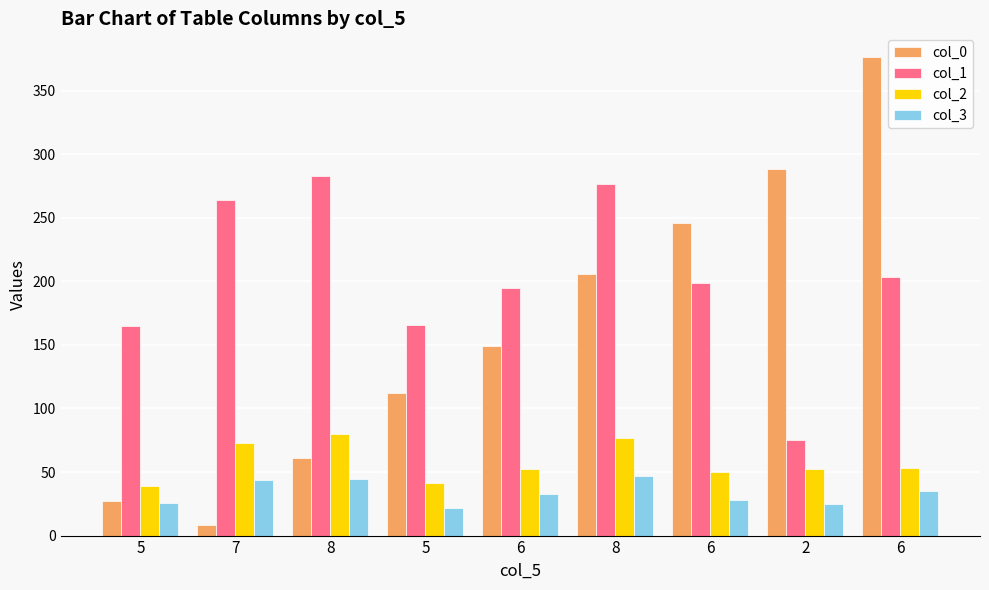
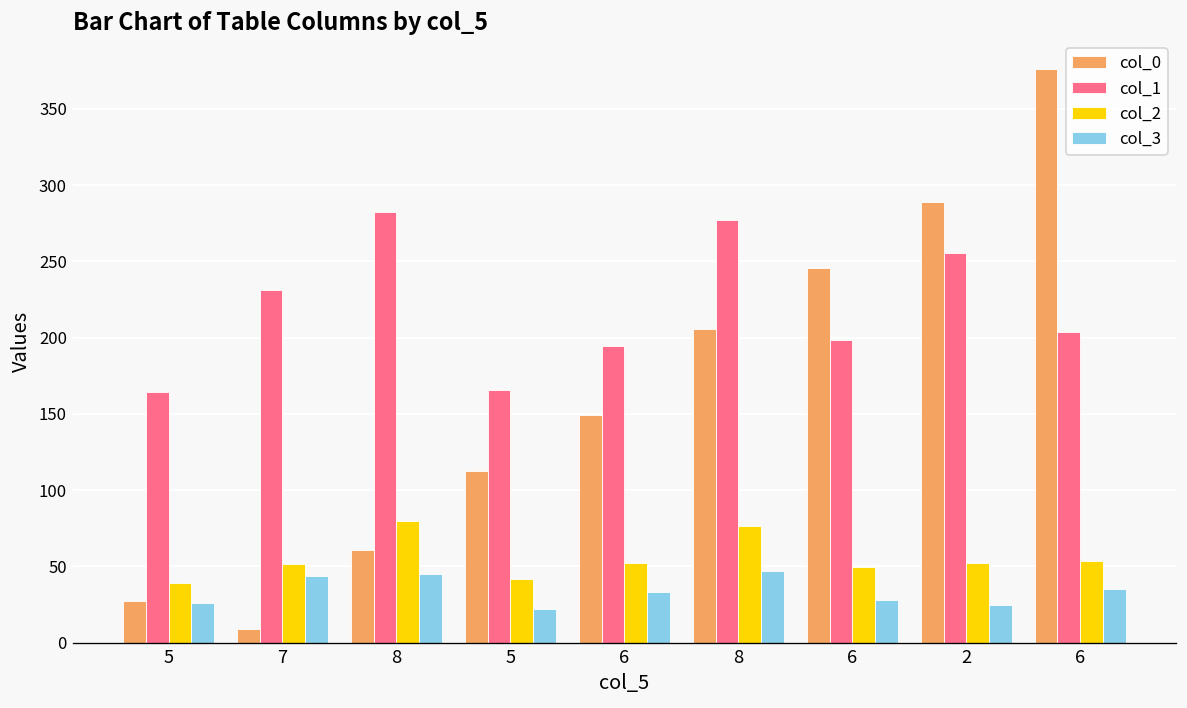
  {
    "col_0": {
      "7": 9,
      "2": 289
    },
    "col_1": {
-     "7": 264,
-     "2": 75
+     "7": 231,
+     "2": 256
    },
    "col_2": {
-     "7": 73,
+     "7": 51,
      "2": 52
    },
    "col_3": {
      "7": 44,
      "2": 25
    }
  }
